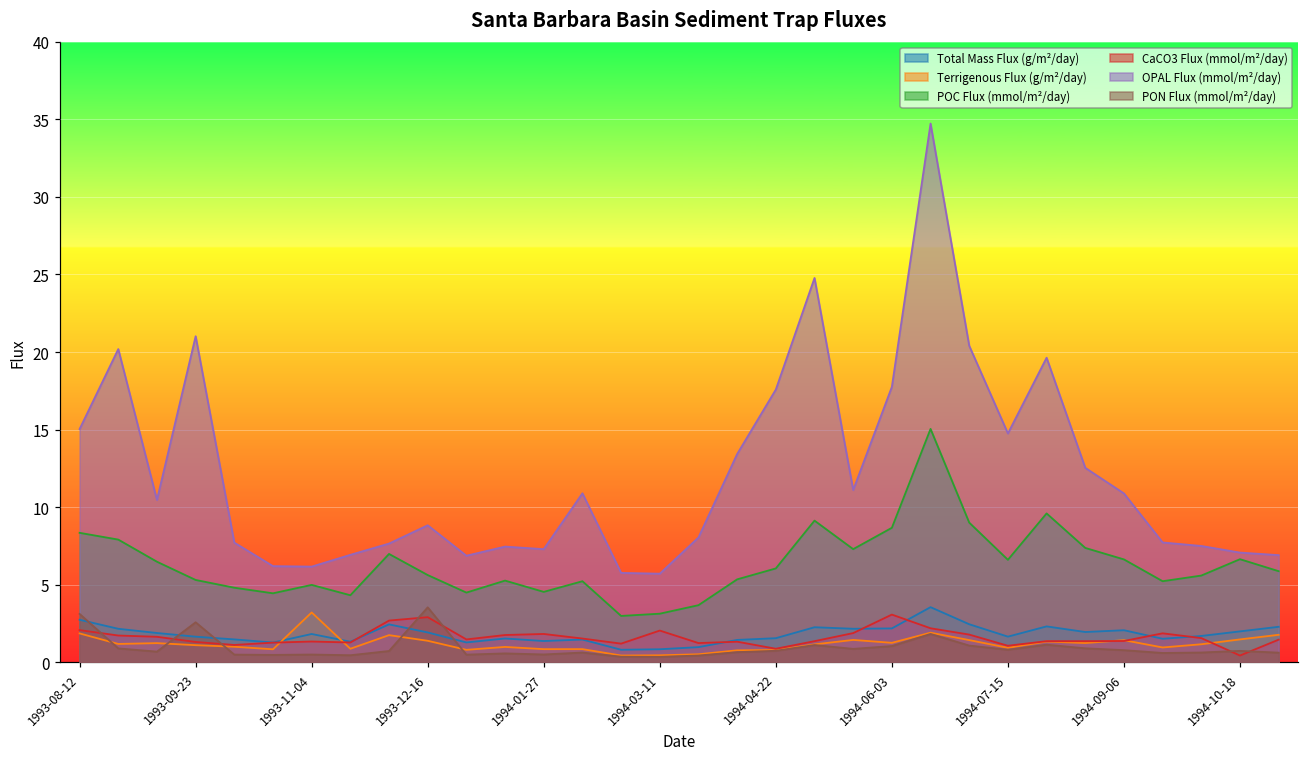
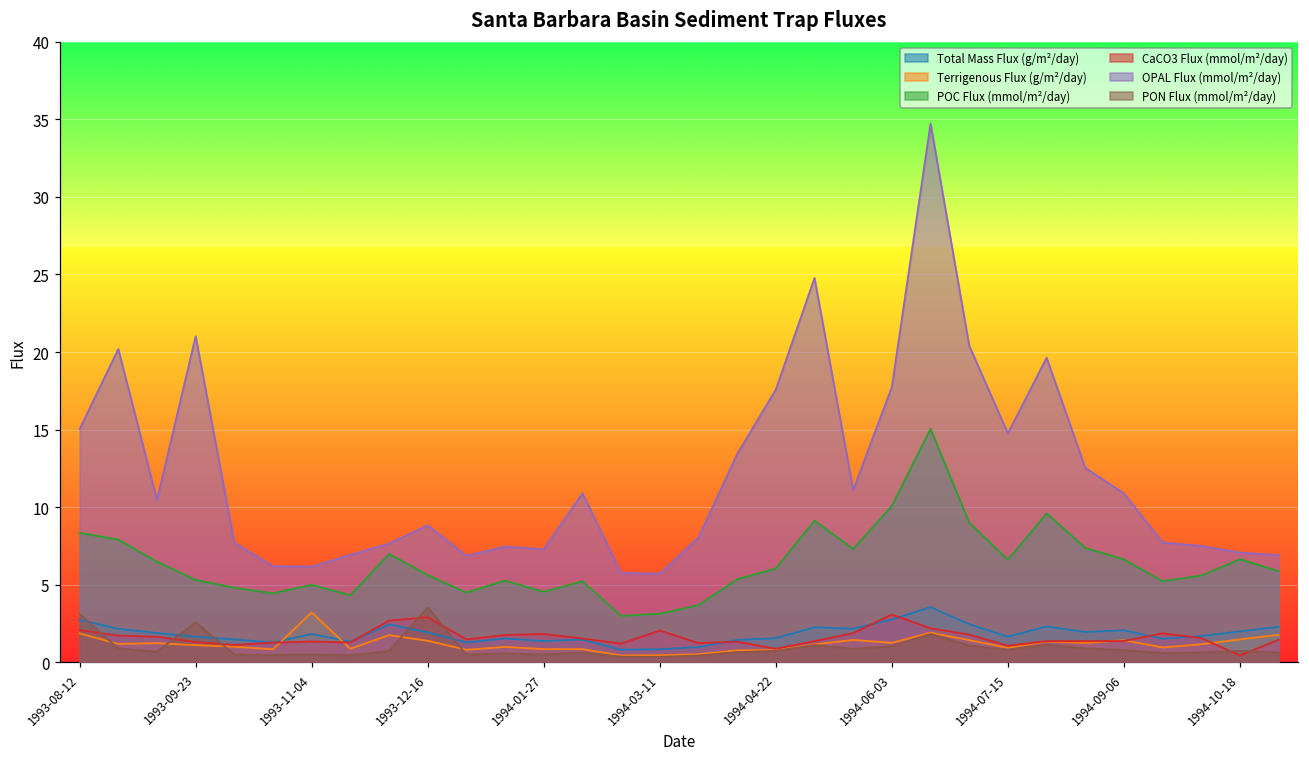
  {
    "Total Mass Flux (g/m²/day)": {
      "1993-08-12": 2.7,
      "1993-09-23": 1.7,
      "1993-11-04": 1.8,
      "1993-12-16": 1.9,
      "1994-01-27": 1.4,
      "1994-03-11": 0.8,
      "1994-04-22": 1.6,
-     "1994-06-03": 2.2,
+     "1994-06-03": 2.8,
      "1994-07-15": 1.7,
      "1994-09-06": 2.1,
      "1994-10-18": 2.0
    },
    "Terrigenous Flux (g/m²/day)": {
      "1993-08-12": 1.9,
      "1993-09-23": 1.1,
      "1993-11-04": 3.2,
      "1993-12-16": 1.4,
      "1994-01-27": 0.8,
      "1994-06-03": 1.3,
      "1994-10-18": 1.5
    },
    "POC Flux (mmol/m²/day)": {
      "1993-08-12": 8.3,
      "1993-09-23": 5.3,
      "1993-11-04": 5.0,
      "1993-12-16": 5.6,
      "1994-01-27": 4.5,
      "1994-03-11": 3.1,
      "1994-04-22": 6.1,
-     "1994-06-03": 8.7,
+     "1994-06-03": 10.1,
      "1994-07-15": 6.6,
      "1994-09-06": 6.6,
      "1994-10-18": 6.6
    },
    "CaCO3 Flux (mmol/m²/day)": {
      "1993-08-12": 2.1,
      "1993-09-23": 1.3,
      "1993-11-04": 1.3,
      "1993-12-16": 2.9,
      "1994-01-27": 1.8,
      "1994-03-11": 2.0,
      "1994-06-03": 3.1,
      "1994-10-18": 0.4
    },
    "OPAL Flux (mmol/m²/day)": {
      "1993-08-12": 15.0,
      "1993-09-23": 21.0,
      "1993-11-04": 6.2,
      "1993-12-16": 8.8,
      "1994-01-27": 7.3,
      "1994-03-11": 5.7,
      "1994-04-22": 17.6,
      "1994-06-03": 17.8,
      "1994-07-15": 14.8,
      "1994-09-06": 10.9,
      "1994-10-18": 7.1
    },
    "PON Flux (mmol/m²/day)": {
      "1993-08-12": 3.1,
      "1993-09-23": 2.6,
      "1993-11-04": 0.5,
      "1993-12-16": 3.5,
      "1994-01-27": 0.5,
      "1994-06-03": 1.0,
      "1994-09-06": 0.8,
      "1994-10-18": 0.7
    }
  }
